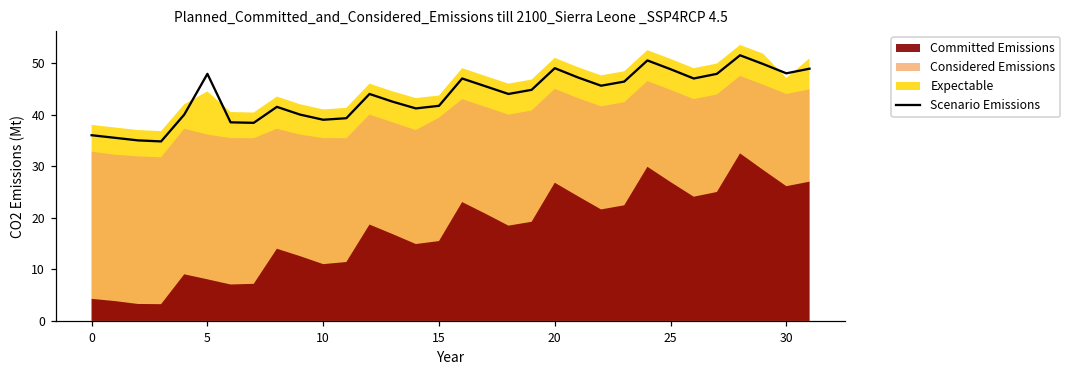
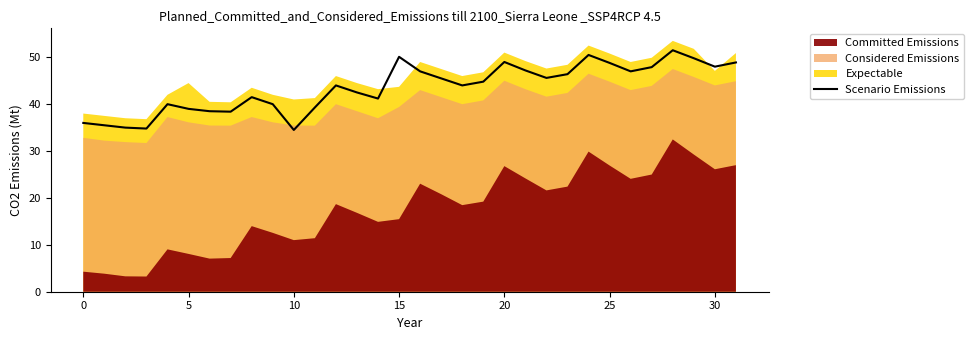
  {
    "Scenario Emissions": {
      "0": 36,
-     "5": 48,
-     "10": 39,
-     "15": 42,
+     "5": 39,
+     "10": 35,
+     "15": 50,
      "20": 49,
      "25": 49,
      "30": 48
    }
  }
